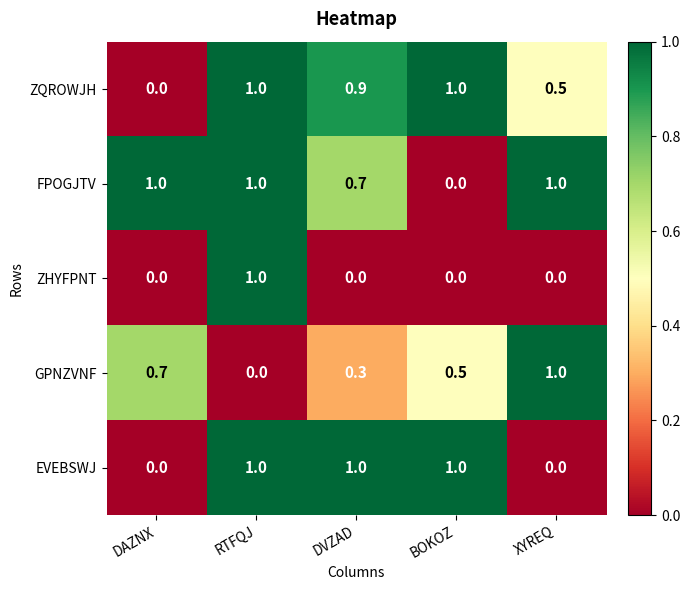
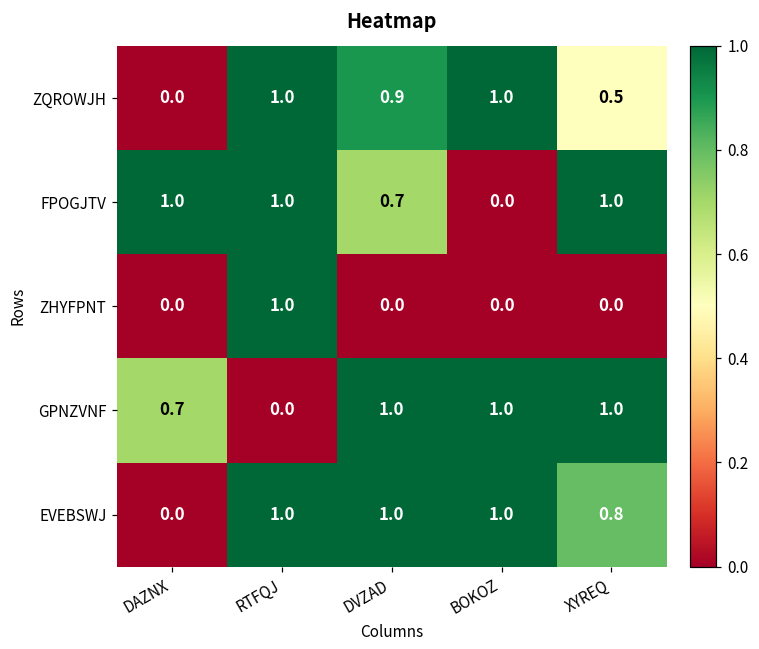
  {
    "ZQROWJH": {
      "DAZNX": 0.0,
      "RTFQJ": 1.0,
      "DVZAD": 0.9,
      "BOKOZ": 1.0,
      "XYREQ": 0.5
    },
    "FPOGJTV": {
      "DAZNX": 1.0,
      "RTFQJ": 1.0,
      "DVZAD": 0.7,
      "BOKOZ": 0.0,
      "XYREQ": 1.0
    },
    "ZHYFPNT": {
      "DAZNX": 0.0,
      "RTFQJ": 1.0,
      "DVZAD": 0.0,
      "BOKOZ": 0.0,
      "XYREQ": 0.0
    },
    "GPNZVNF": {
      "DAZNX": 0.7,
      "RTFQJ": 0.0,
-     "DVZAD": 0.3,
-     "BOKOZ": 0.5,
+     "DVZAD": 1.0,
+     "BOKOZ": 1.0,
      "XYREQ": 1.0
    },
    "EVEBSWJ": {
      "DAZNX": 0.0,
      "RTFQJ": 1.0,
      "DVZAD": 1.0,
      "BOKOZ": 1.0,
-     "XYREQ": 0.0
+     "XYREQ": 0.8
    }
  }
